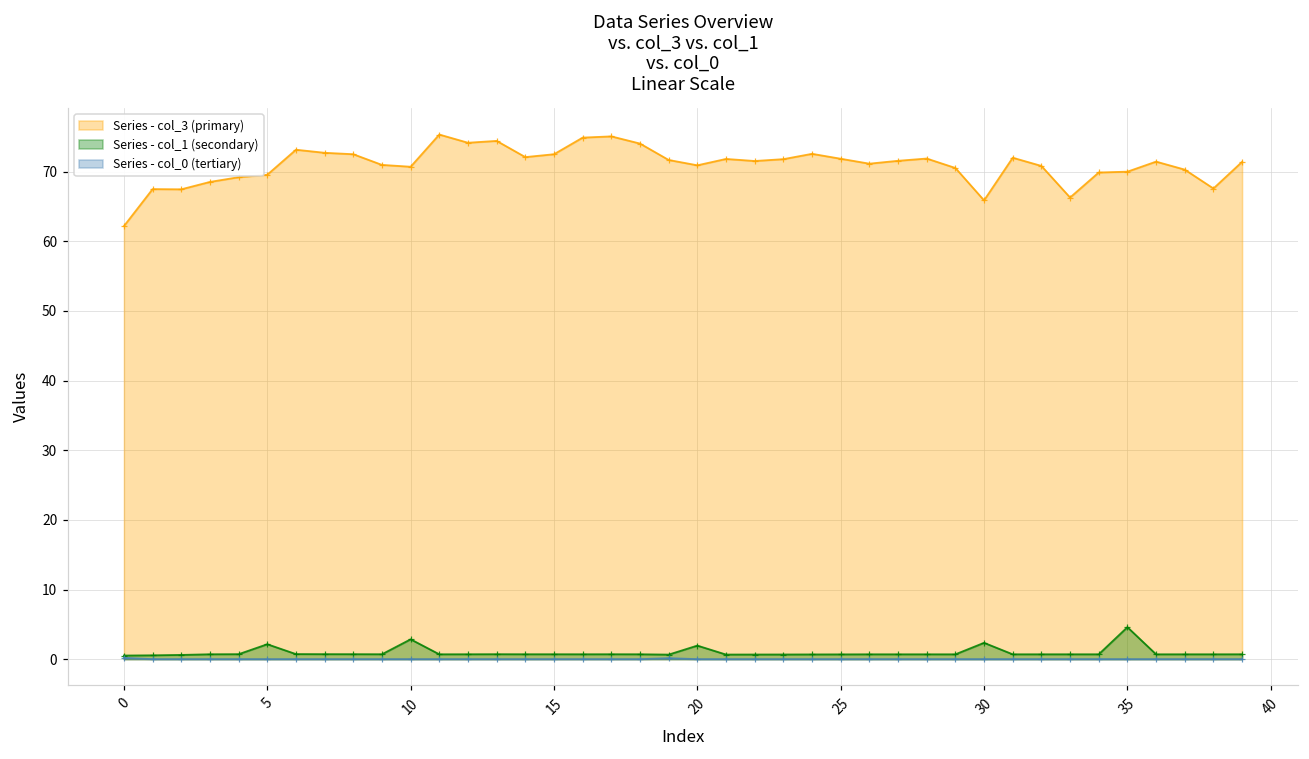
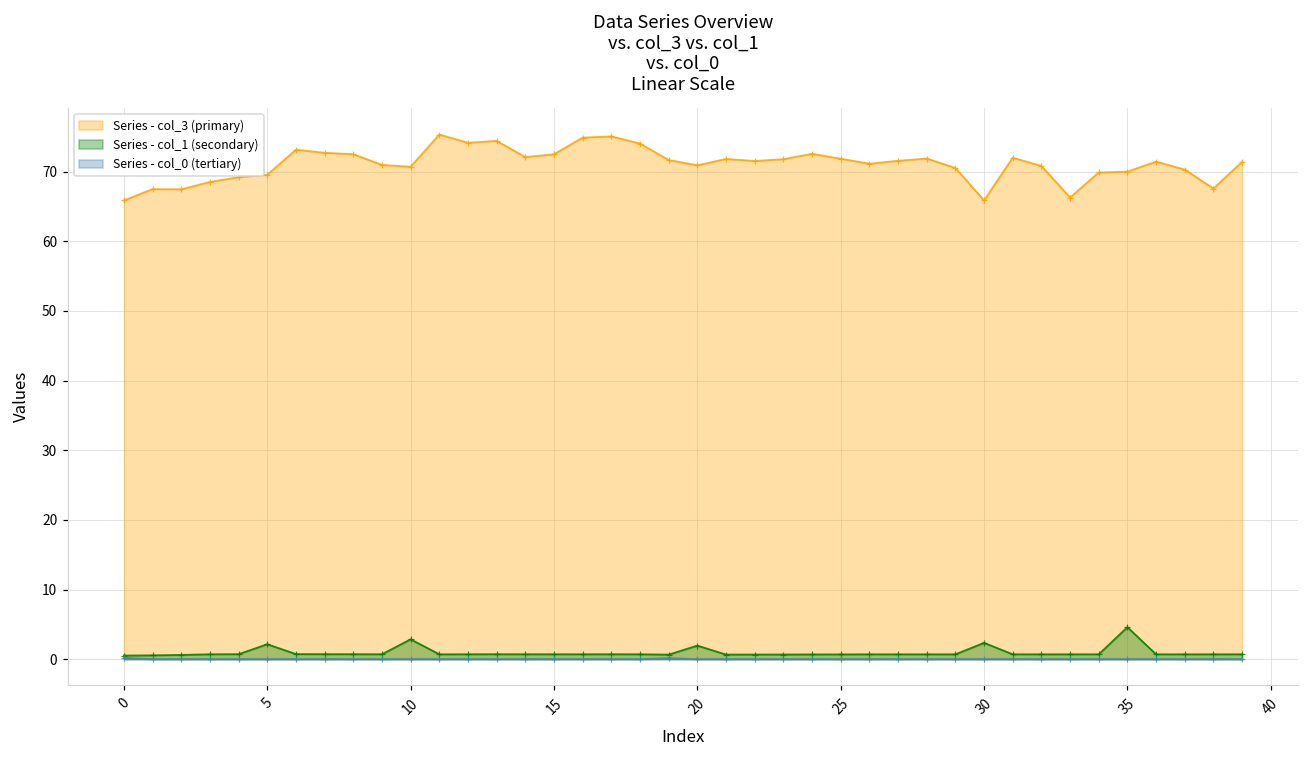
  {
    "Series - col_3 (primary)": {
-     "0": 62,
+     "0": 66,
      "5": 70,
      "10": 71,
      "15": 73,
      "20": 71,
      "25": 72,
      "30": 66,
      "35": 70
    },
    "Series - col_1 (secondary)": {
      "5": 2,
      "10": 3,
      "15": 1,
      "20": 2,
      "25": 1,
      "30": 2,
      "35": 5
    },
    "Series - col_0 (tertiary)": {
      "5": 0,
      "10": 0,
      "15": 0,
      "20": 0,
      "25": 0,
      "30": 0,
      "35": 0
    }
  }
